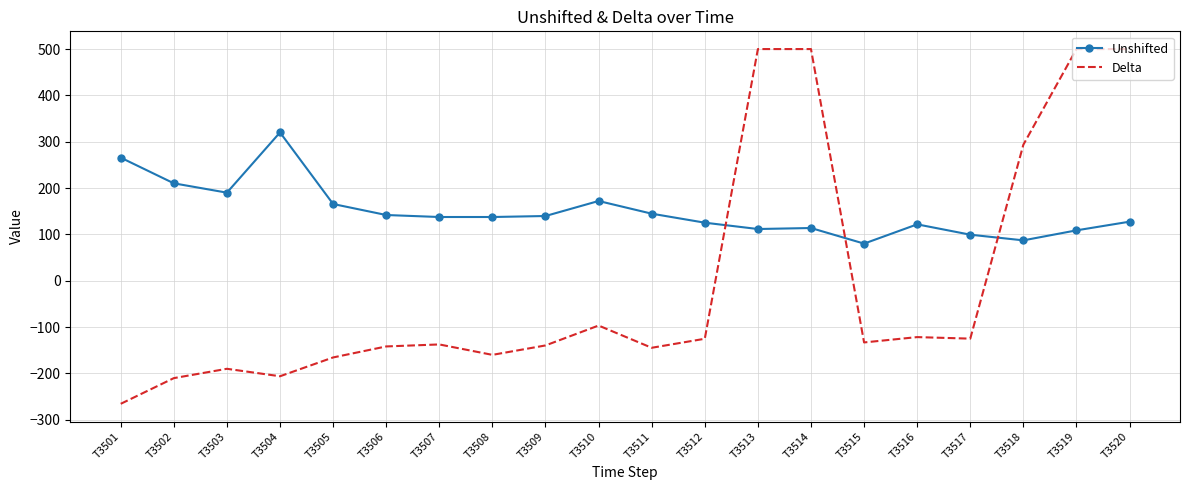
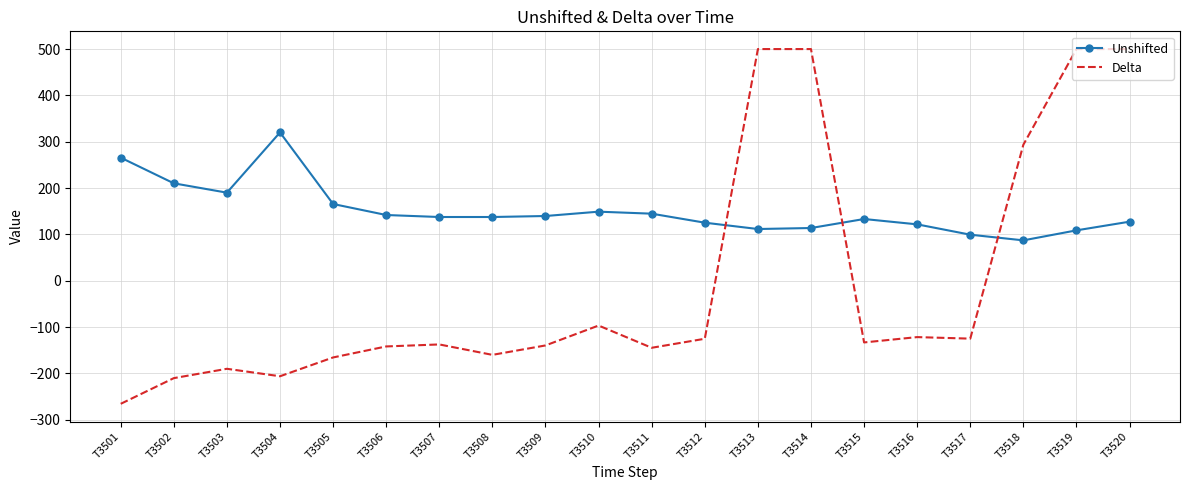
  {
    "Unshifted": {
      "T3501": 270,
      "T3502": 210,
      "T3503": 190,
      "T3504": 320,
      "T3505": 170,
      "T3506": 140,
      "T3507": 140,
      "T3508": 140,
      "T3509": 140,
-     "T3510": 170,
+     "T3510": 150,
      "T3511": 140,
      "T3512": 130,
      "T3513": 110,
      "T3514": 110,
-     "T3515": 80,
+     "T3515": 130,
      "T3516": 120,
      "T3517": 100,
      "T3518": 90,
      "T3519": 110,
      "T3520": 130
    },
    "Delta": {
      "T3501": -270,
      "T3502": -210,
      "T3503": -190,
      "T3504": -210,
      "T3505": -170,
      "T3506": -140,
      "T3507": -140,
      "T3508": -160,
      "T3509": -140,
      "T3510": -100,
      "T3511": -140,
      "T3512": -130,
      "T3513": 500,
      "T3514": 500,
      "T3515": -130,
      "T3516": -120,
      "T3517": -130,
      "T3518": 290
    }
  }
